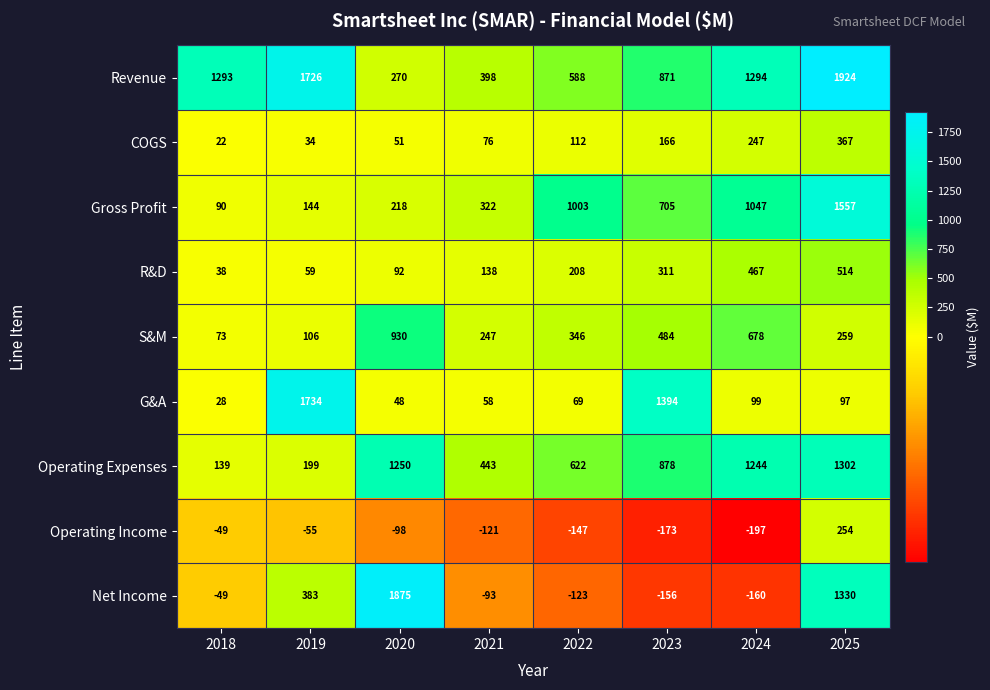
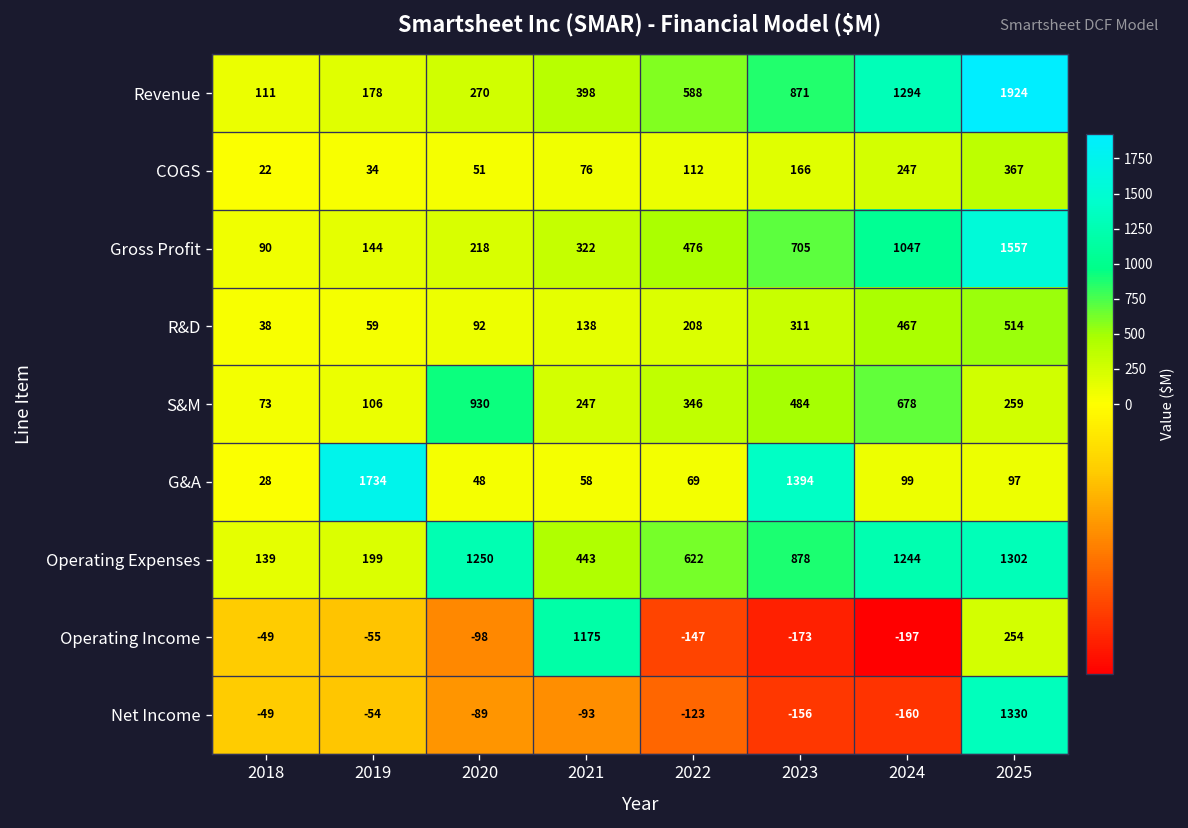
  {
    "Revenue": {
-     "2018": 1293,
-     "2019": 1726,
+     "2018": 111,
+     "2019": 178,
      "2020": 270,
      "2021": 398,
      "2022": 588,
      "2023": 871,
      "2024": 1294,
      "2025": 1924
    },
    "COGS": {
      "2018": 22,
      "2019": 34,
      "2020": 51,
      "2021": 76,
      "2022": 112,
      "2023": 166,
      "2024": 247,
      "2025": 367
    },
    "Gross Profit": {
      "2018": 90,
      "2019": 144,
      "2020": 218,
      "2021": 322,
-     "2022": 1003,
+     "2022": 476,
      "2023": 705,
      "2024": 1047,
      "2025": 1557
    },
    "R&D": {
      "2018": 38,
      "2019": 59,
      "2020": 92,
      "2021": 138,
      "2022": 208,
      "2023": 311,
      "2024": 467,
      "2025": 514
    },
    "S&M": {
      "2018": 73,
      "2019": 106,
      "2020": 930,
      "2021": 247,
      "2022": 346,
      "2023": 484,
      "2024": 678,
      "2025": 259
    },
    "G&A": {
      "2018": 28,
      "2019": 1734,
      "2020": 48,
      "2021": 58,
      "2022": 69,
      "2023": 1394,
      "2024": 99,
      "2025": 97
    },
    "Operating Expenses": {
      "2018": 139,
      "2019": 199,
      "2020": 1250,
      "2021": 443,
      "2022": 622,
      "2023": 878,
      "2024": 1244,
      "2025": 1302
    },
    "Operating Income": {
      "2018": -49,
      "2019": -55,
      "2020": -98,
-     "2021": -121,
+     "2021": 1175,
      "2022": -147,
      "2023": -173,
      "2024": -197,
      "2025": 254
    },
    "Net Income": {
      "2018": -49,
-     "2019": 383,
-     "2020": 1875,
+     "2019": -54,
+     "2020": -89,
      "2021": -93,
      "2022": -123,
      "2023": -156,
      "2024": -160,
      "2025": 1330
    }
  }
